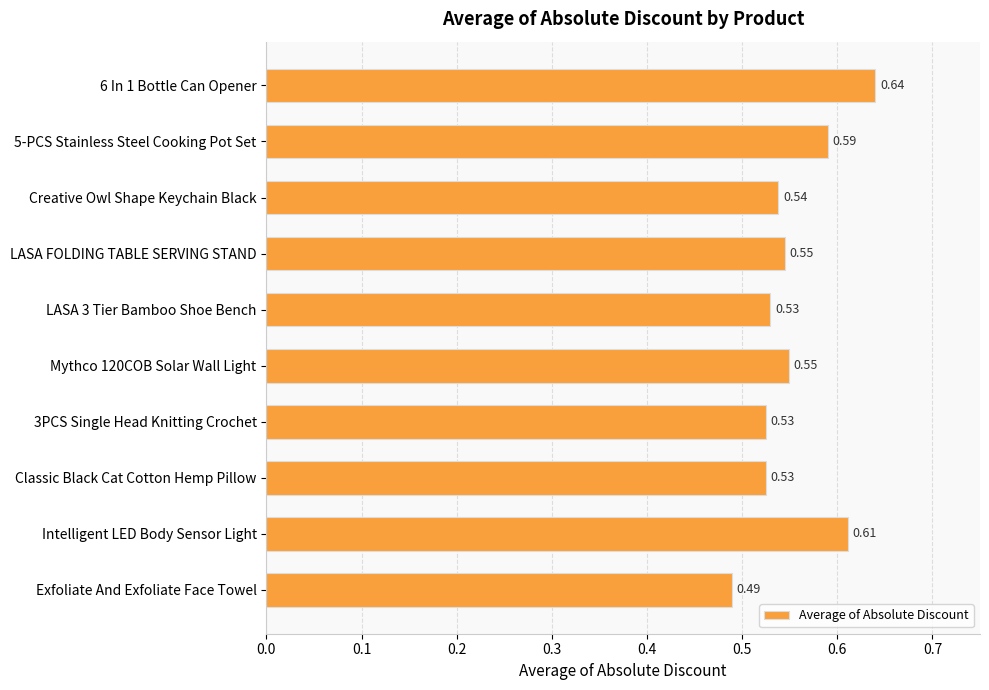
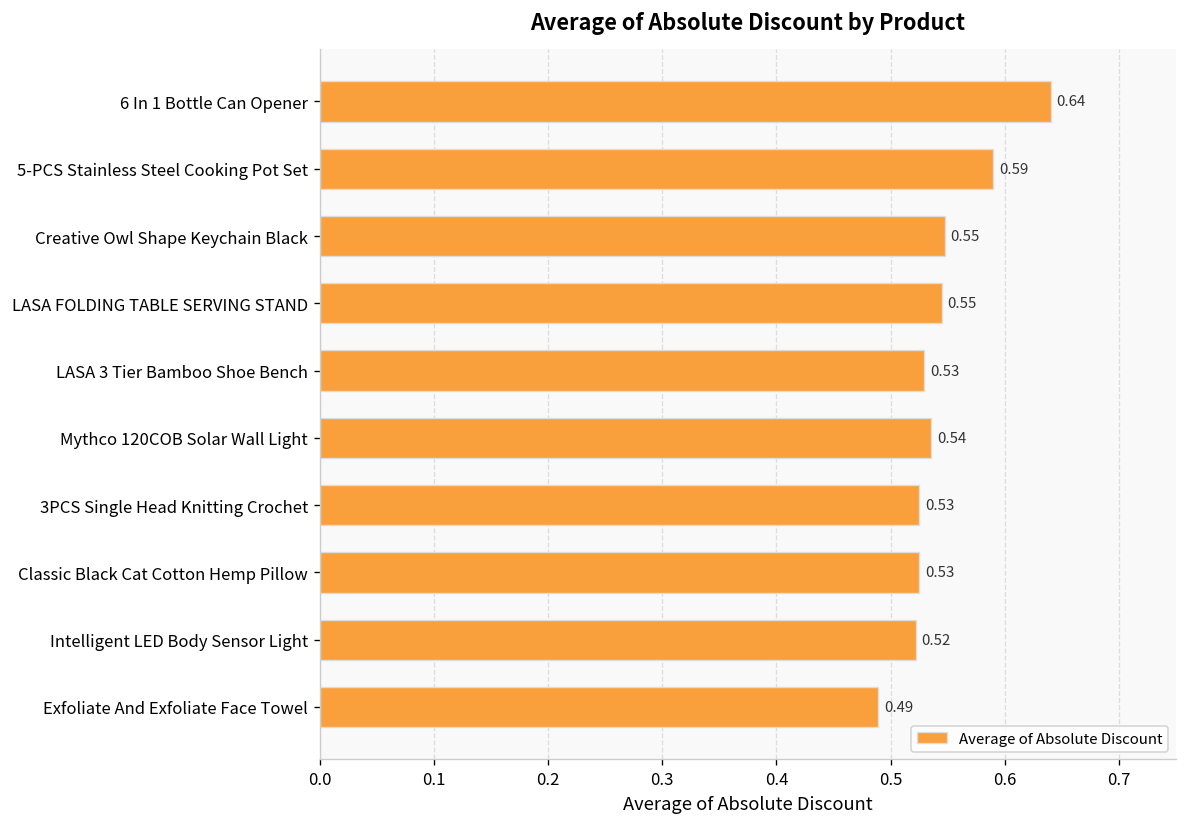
  {
    "6 In 1 Bottle Can Opener": 0.64,
    "5-PCS Stainless Steel Cooking Pot Set": 0.59,
-   "Creative Owl Shape Keychain Black": 0.54,
+   "Creative Owl Shape Keychain Black": 0.55,
    "LASA FOLDING TABLE SERVING STAND": 0.55,
    "LASA 3 Tier Bamboo Shoe Bench": 0.53,
-   "Mythco 120COB Solar Wall Light": 0.55,
+   "Mythco 120COB Solar Wall Light": 0.54,
    "3PCS Single Head Knitting Crochet": 0.53,
    "Classic Black Cat Cotton Hemp Pillow": 0.53,
-   "Intelligent LED Body Sensor Light": 0.61,
+   "Intelligent LED Body Sensor Light": 0.52,
    "Exfoliate And Exfoliate Face Towel": 0.49
  }
